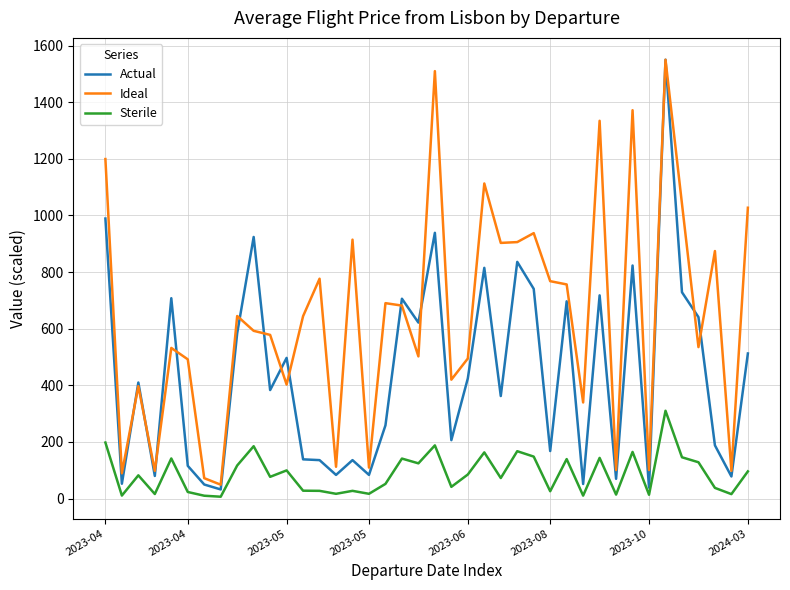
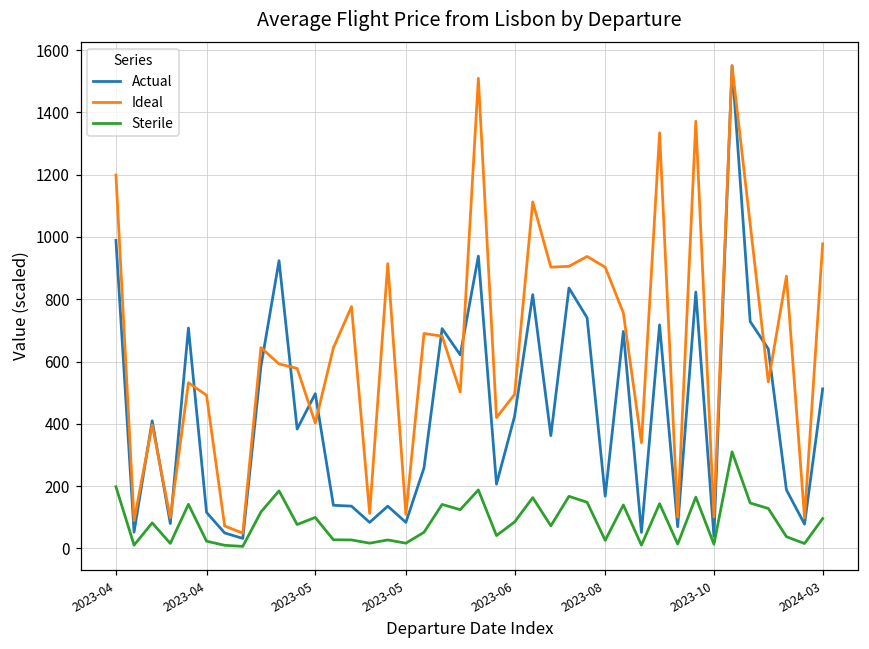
  {
    "Actual": {
      "2023-06": 420,
      "2023-08": 170,
      "2023-10": 40,
      "2024-03": 510
    },
    "Ideal": {
      "2023-06": 490,
-     "2023-08": 770,
+     "2023-08": 900,
      "2023-10": 100,
-     "2024-03": 1030
+     "2024-03": 980
    },
    "Sterile": {
      "2023-06": 80,
      "2023-08": 30,
      "2023-10": 10,
      "2024-03": 100
    }
  }
